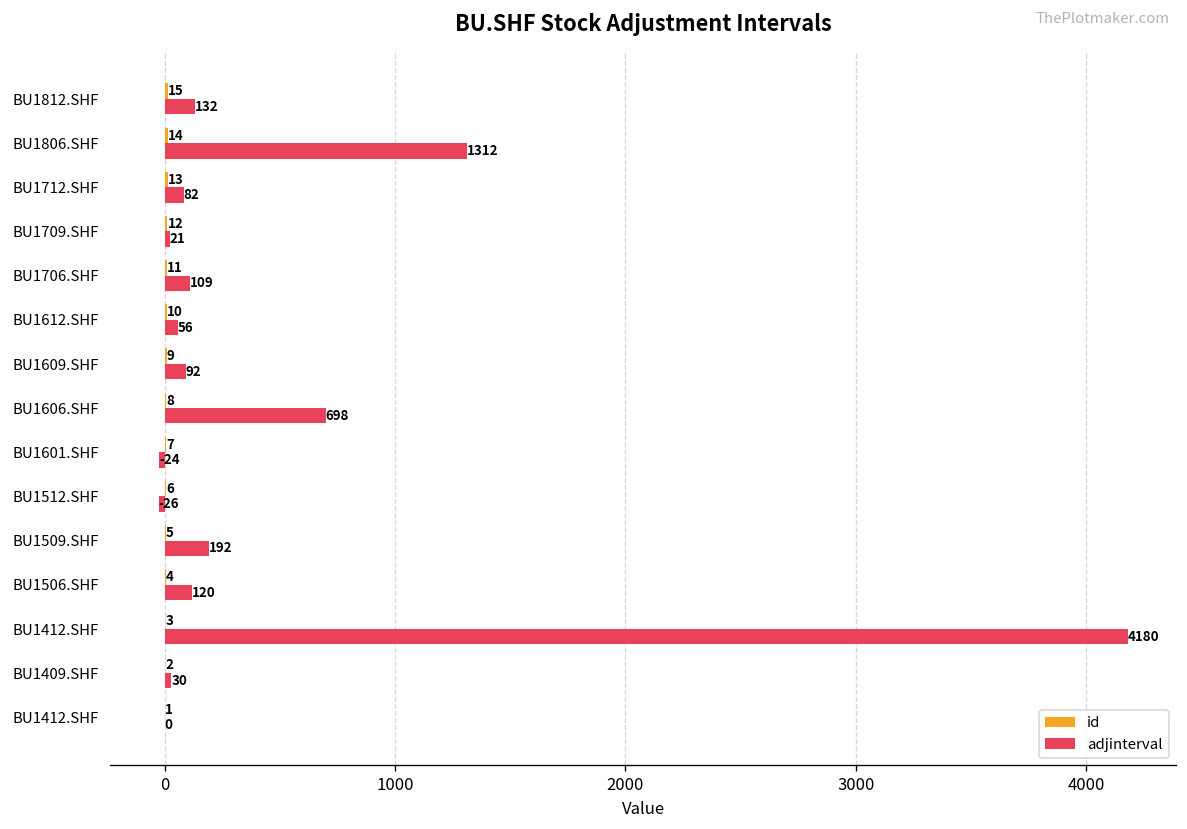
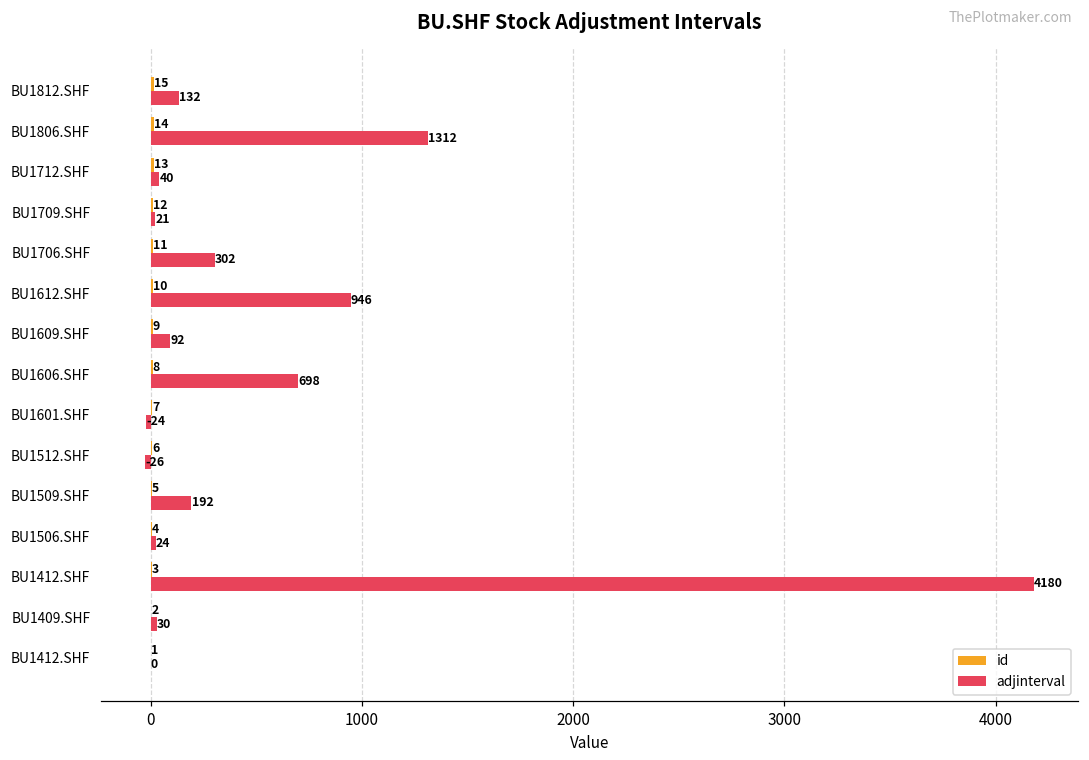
  {
    "id": {
      "BU1812.SHF": 15,
      "BU1806.SHF": 14,
      "BU1712.SHF": 13,
      "BU1709.SHF": 12,
      "BU1706.SHF": 11,
      "BU1612.SHF": 10,
      "BU1609.SHF": 9,
      "BU1606.SHF": 8,
      "BU1601.SHF": 7,
      "BU1512.SHF": 6,
      "BU1509.SHF": 5,
      "BU1506.SHF": 4,
      "BU1409.SHF": 2
    },
    "adjinterval": {
      "BU1812.SHF": 132,
      "BU1806.SHF": 1312,
-     "BU1712.SHF": 82,
+     "BU1712.SHF": 40,
      "BU1709.SHF": 21,
-     "BU1706.SHF": 109,
-     "BU1612.SHF": 56,
+     "BU1706.SHF": 302,
+     "BU1612.SHF": 946,
      "BU1609.SHF": 92,
      "BU1606.SHF": 698,
      "BU1601.SHF": -24,
      "BU1512.SHF": -26,
      "BU1509.SHF": 192,
-     "BU1506.SHF": 120,
+     "BU1506.SHF": 24,
      "BU1409.SHF": 30
    }
  }
